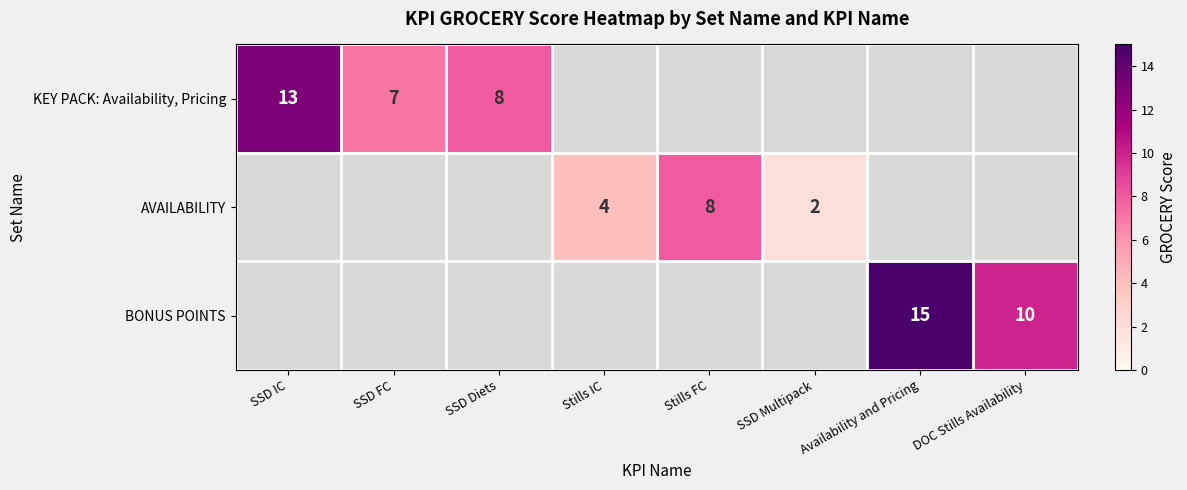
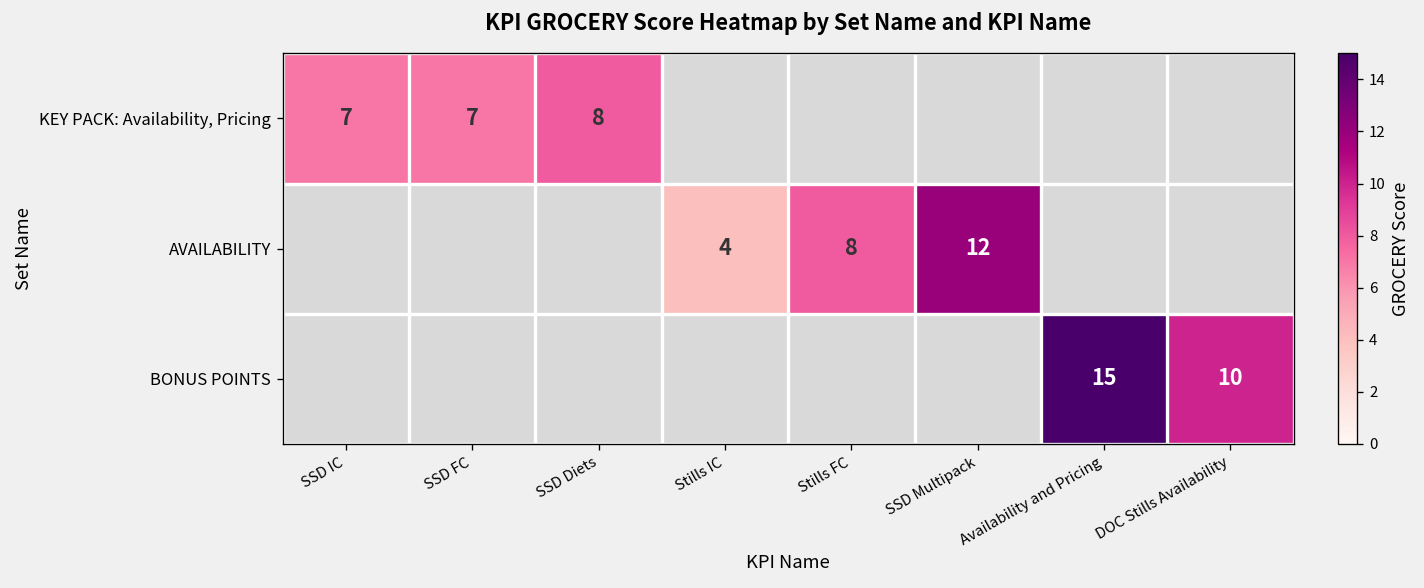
  {
    "KEY PACK: Availability, Pricing": {
-     "SSD IC": 13,
+     "SSD IC": 7,
      "SSD FC": 7,
      "SSD Diets": 8
    },
    "AVAILABILITY": {
      "Stills IC": 4,
      "Stills FC": 8,
-     "SSD Multipack": 2
+     "SSD Multipack": 12
    },
    "BONUS POINTS": {
      "Availability and Pricing": 15,
      "DOC Stills Availability": 10
    }
  }
